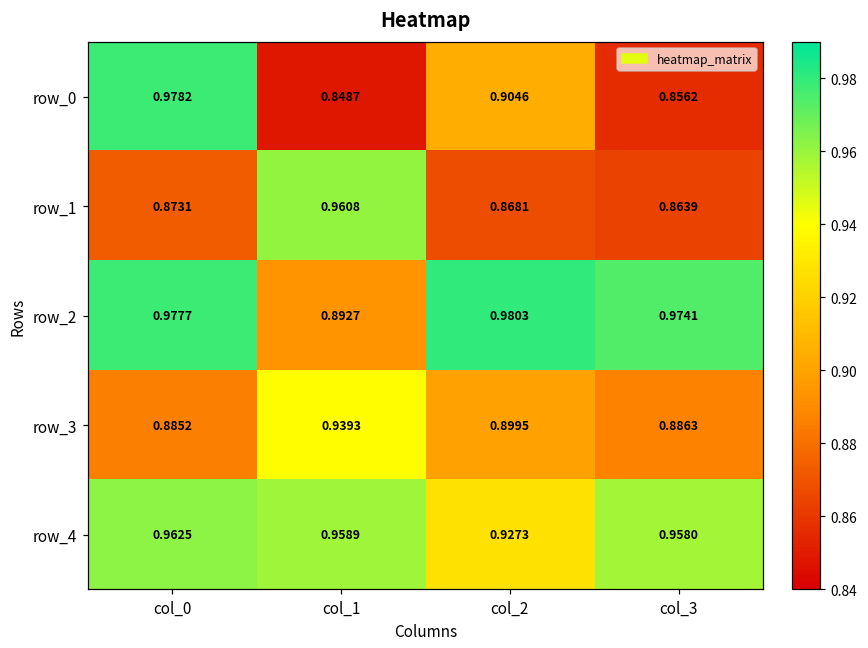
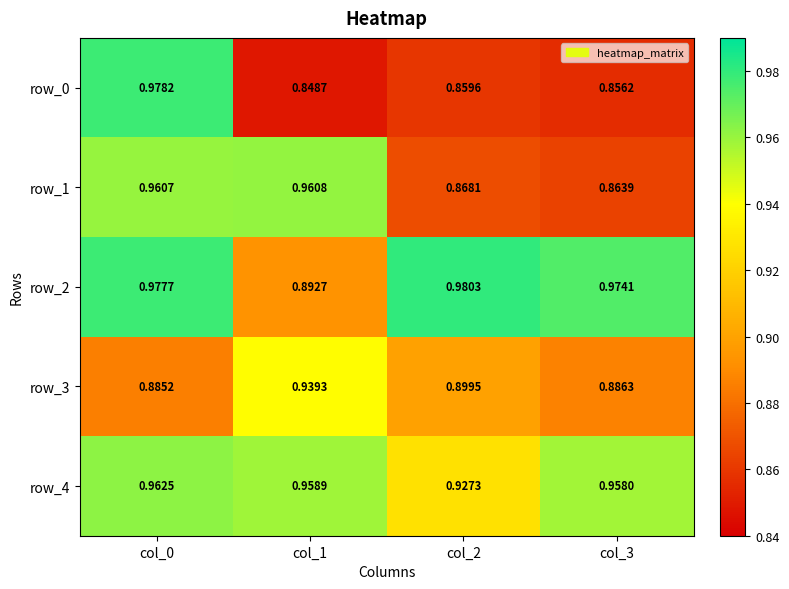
  {
    "row_0": {
      "col_0": 0.9782,
      "col_1": 0.8487,
-     "col_2": 0.9046,
+     "col_2": 0.8596,
      "col_3": 0.8562
    },
    "row_1": {
-     "col_0": 0.8731,
+     "col_0": 0.9607,
      "col_1": 0.9608,
      "col_2": 0.8681,
      "col_3": 0.8639
    },
    "row_2": {
      "col_0": 0.9777,
      "col_1": 0.8927,
      "col_2": 0.9803,
      "col_3": 0.9741
    },
    "row_3": {
      "col_0": 0.8852,
      "col_1": 0.9393,
      "col_2": 0.8995,
      "col_3": 0.8863
    },
    "row_4": {
      "col_0": 0.9625,
      "col_1": 0.9589,
      "col_2": 0.9273,
      "col_3": 0.9580
    }
  }
